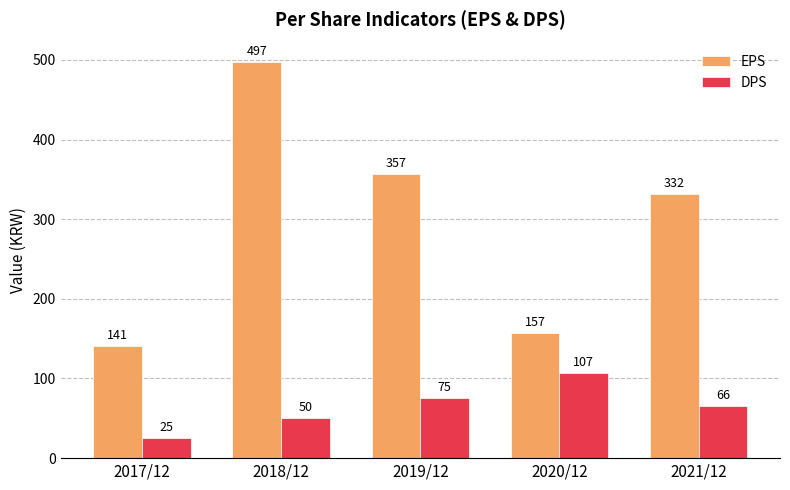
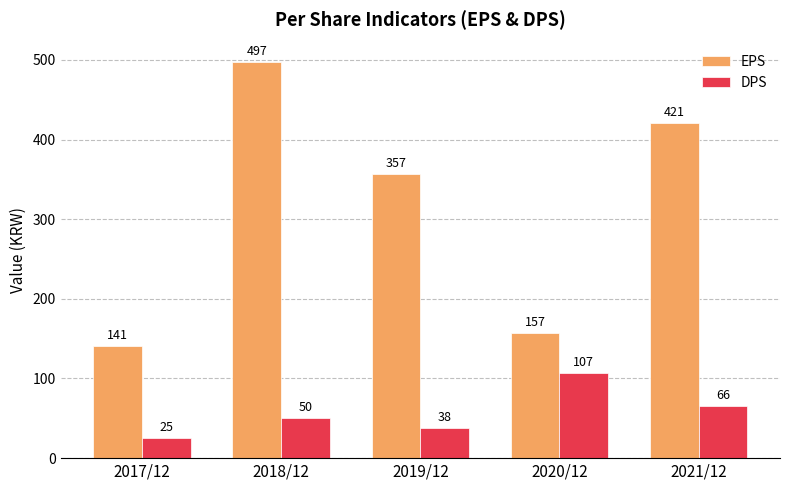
  {
    "EPS": {
      "2017/12": 141,
      "2018/12": 497,
      "2019/12": 357,
      "2020/12": 157,
-     "2021/12": 332
+     "2021/12": 421
    },
    "DPS": {
      "2017/12": 25,
      "2018/12": 50,
-     "2019/12": 75,
+     "2019/12": 38,
      "2020/12": 107,
      "2021/12": 66
    }
  }
